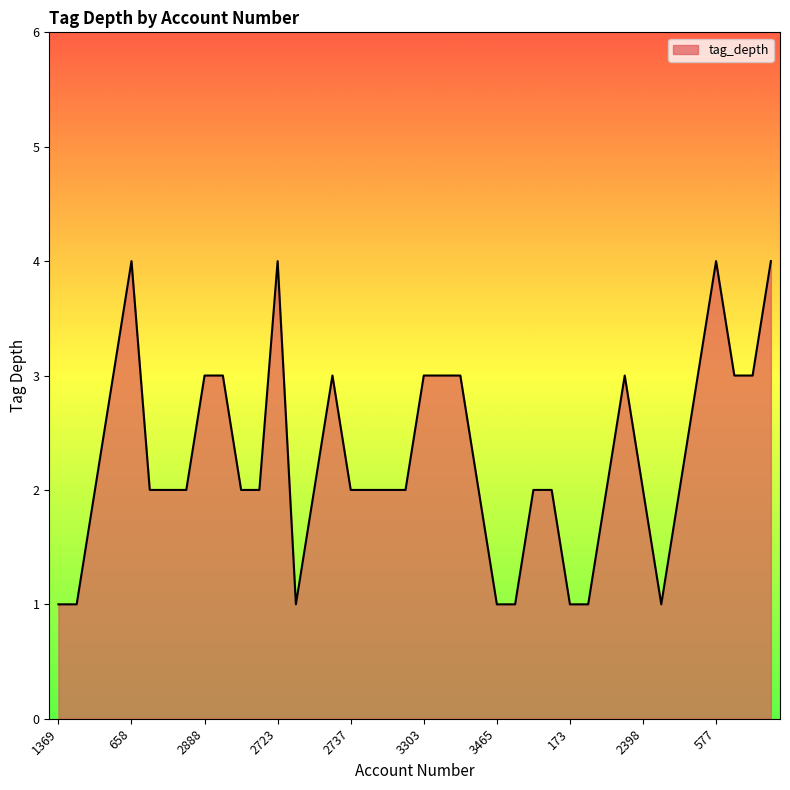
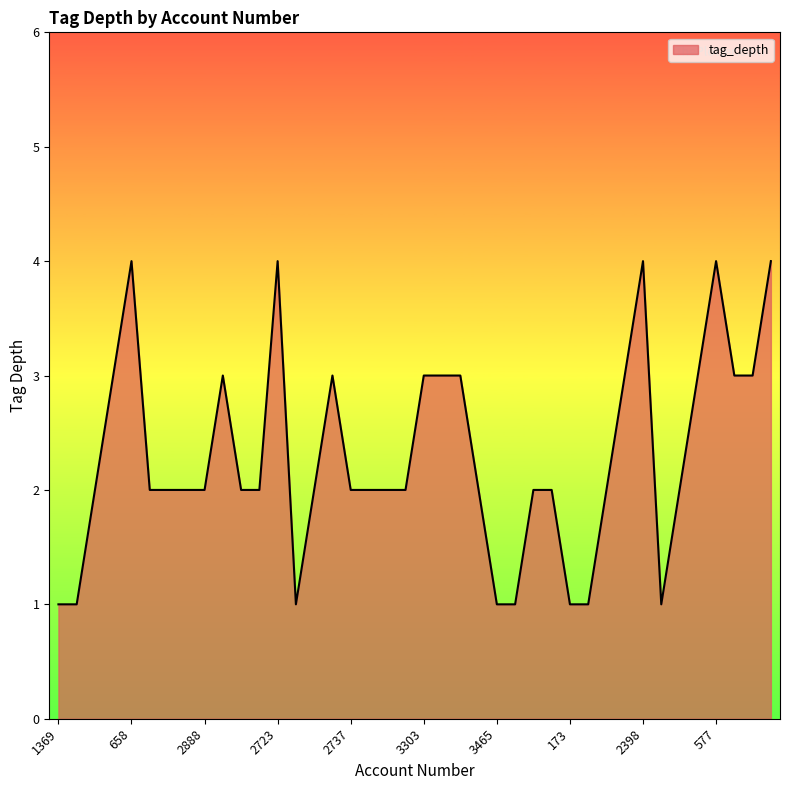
  {
    "1369": 1,
    "658": 4,
-   "2888": 3,
+   "2888": 2,
    "2723": 4,
    "2737": 2,
    "3303": 3,
    "3465": 1,
    "173": 1,
-   "2398": 2,
+   "2398": 4,
    "577": 4
  }
